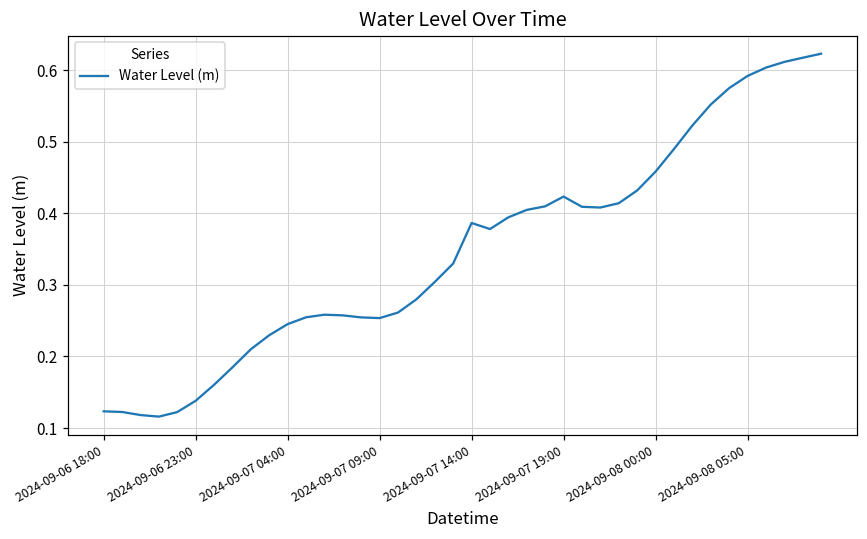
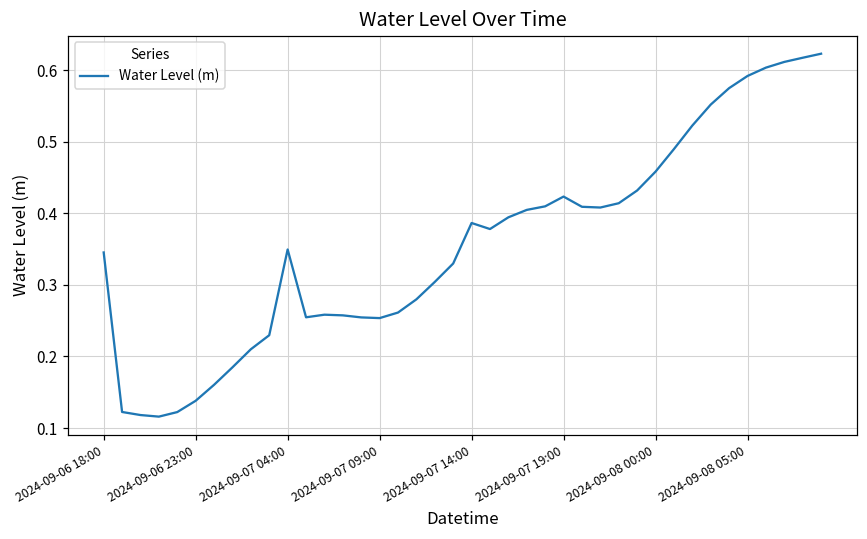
  {
-   "2024-09-06 18:00": 0.12,
+   "2024-09-06 18:00": 0.35,
    "2024-09-06 23:00": 0.14,
-   "2024-09-07 04:00": 0.25,
+   "2024-09-07 04:00": 0.35,
    "2024-09-07 09:00": 0.25,
    "2024-09-07 14:00": 0.39,
    "2024-09-07 19:00": 0.42,
    "2024-09-08 00:00": 0.46,
    "2024-09-08 05:00": 0.59
  }
